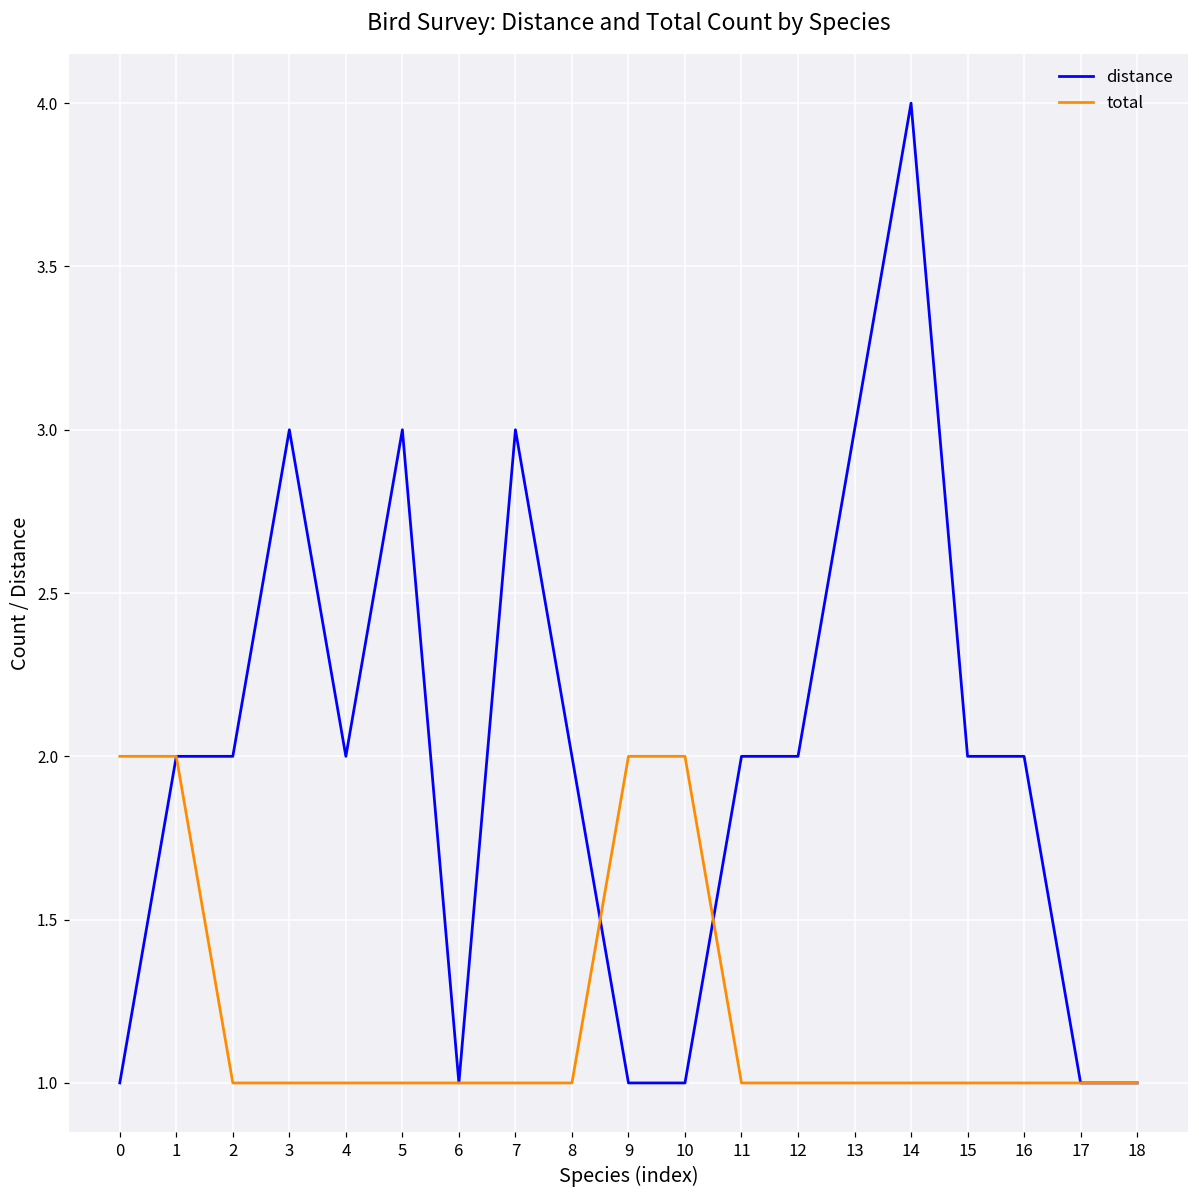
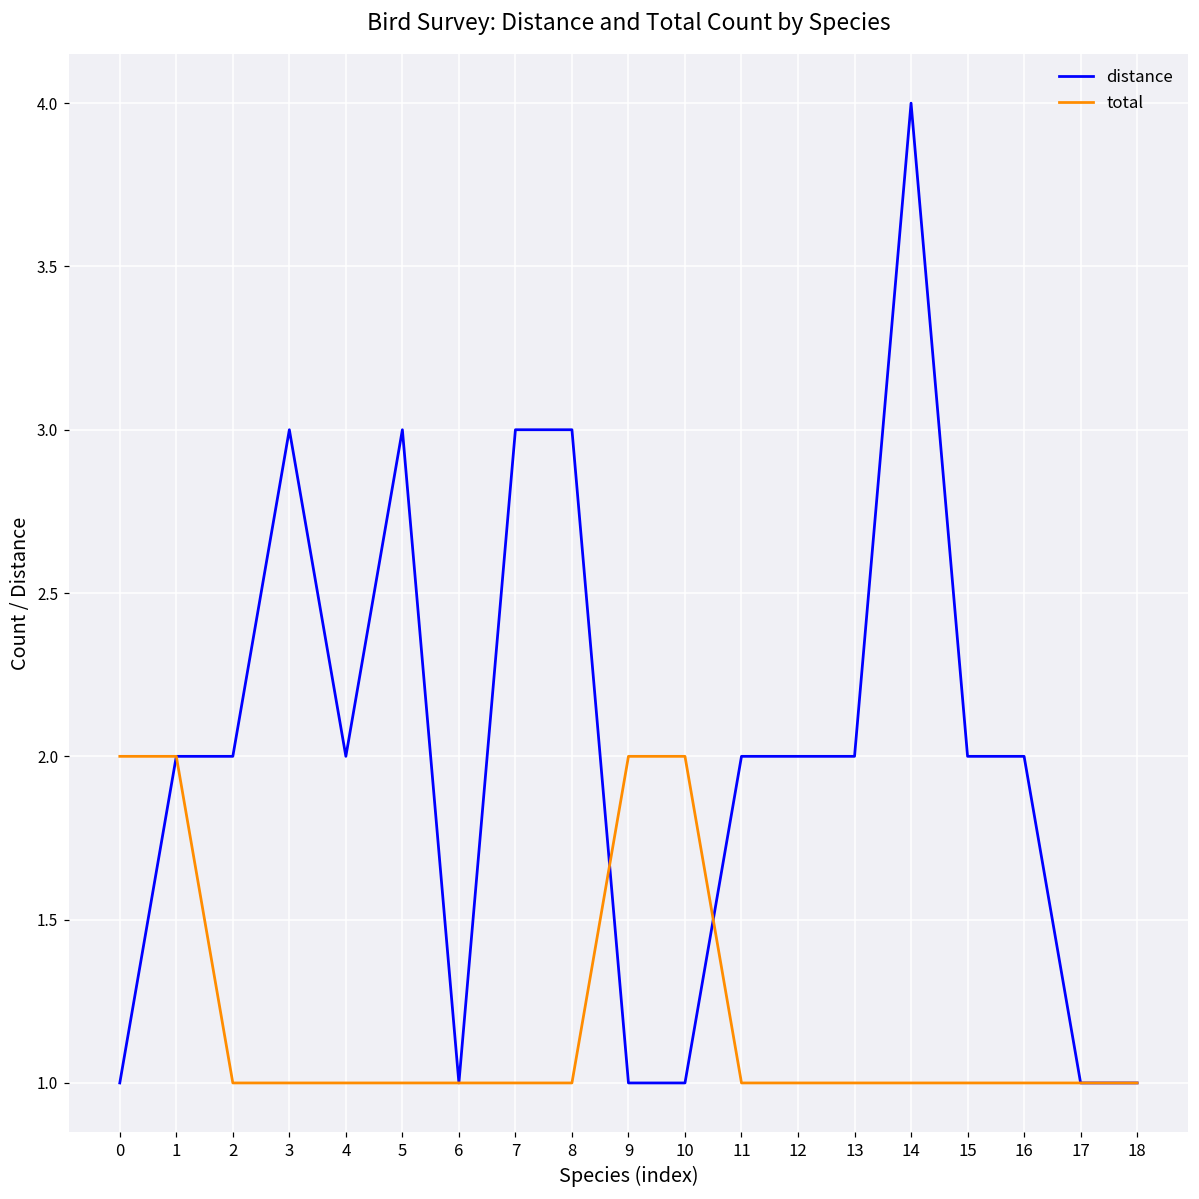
  {
    "distance": {
      "0": 1,
      "2": 2,
      "3": 3,
      "4": 2,
      "5": 3,
      "7": 3,
-     "8": 2,
+     "8": 3,
      "9": 1,
      "10": 1,
      "11": 2,
      "12": 2,
-     "13": 3,
+     "13": 2,
      "14": 4,
      "15": 2,
      "16": 2
    },
    "total": {
      "0": 2,
      "2": 1,
      "3": 1,
      "4": 1,
      "5": 1,
      "7": 1,
      "8": 1,
      "9": 2,
      "10": 2,
      "11": 1,
      "12": 1,
      "13": 1,
      "14": 1,
      "15": 1,
      "16": 1
    }
  }
